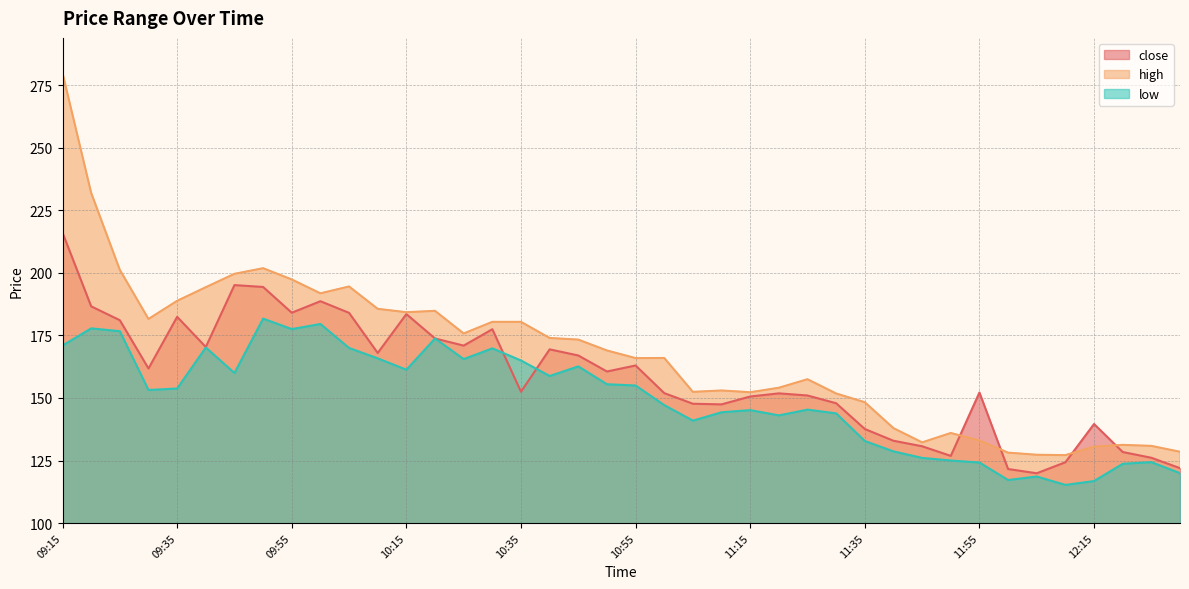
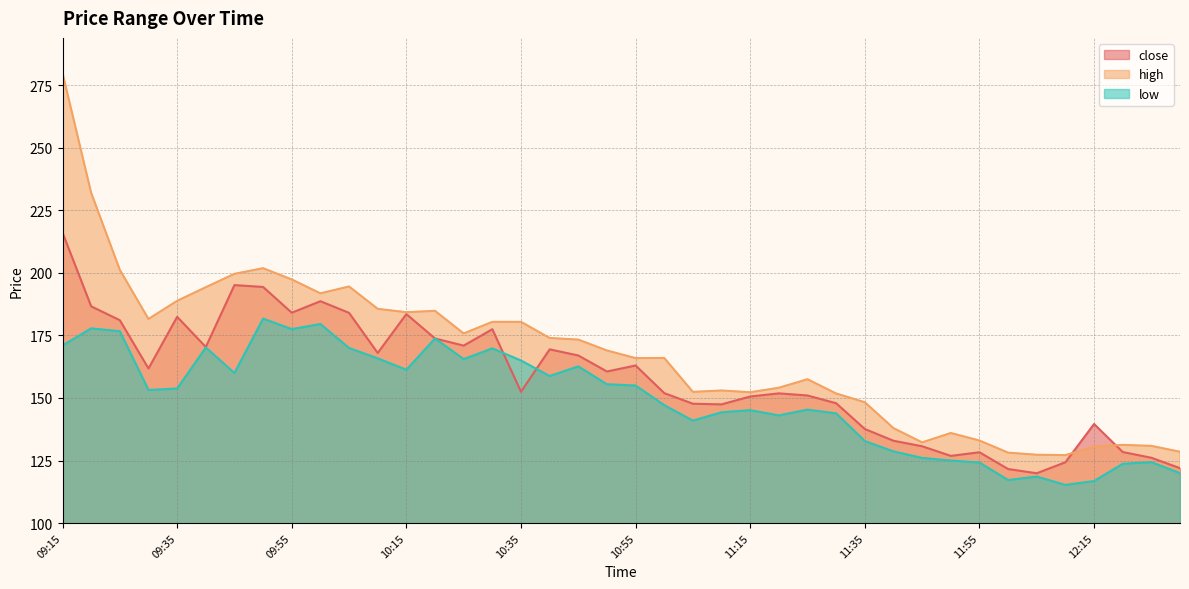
  {
    "close": {
      "09:15": 216,
      "09:35": 182,
      "09:55": 184,
      "10:35": 153,
      "10:55": 163,
      "11:15": 151,
      "11:35": 138,
-     "11:55": 152,
+     "11:55": 128,
      "12:15": 140
    },
    "high": {
      "09:15": 280,
      "09:35": 189,
      "09:55": 197,
      "10:35": 180,
      "10:55": 166,
      "11:15": 152,
      "11:35": 148,
      "11:55": 133,
      "12:15": 131
    },
    "low": {
      "09:15": 171,
      "09:35": 154,
      "09:55": 178,
      "10:15": 161,
      "10:35": 165,
      "10:55": 155,
      "11:15": 145,
      "11:35": 133,
      "11:55": 124,
      "12:15": 117
    }
  }
